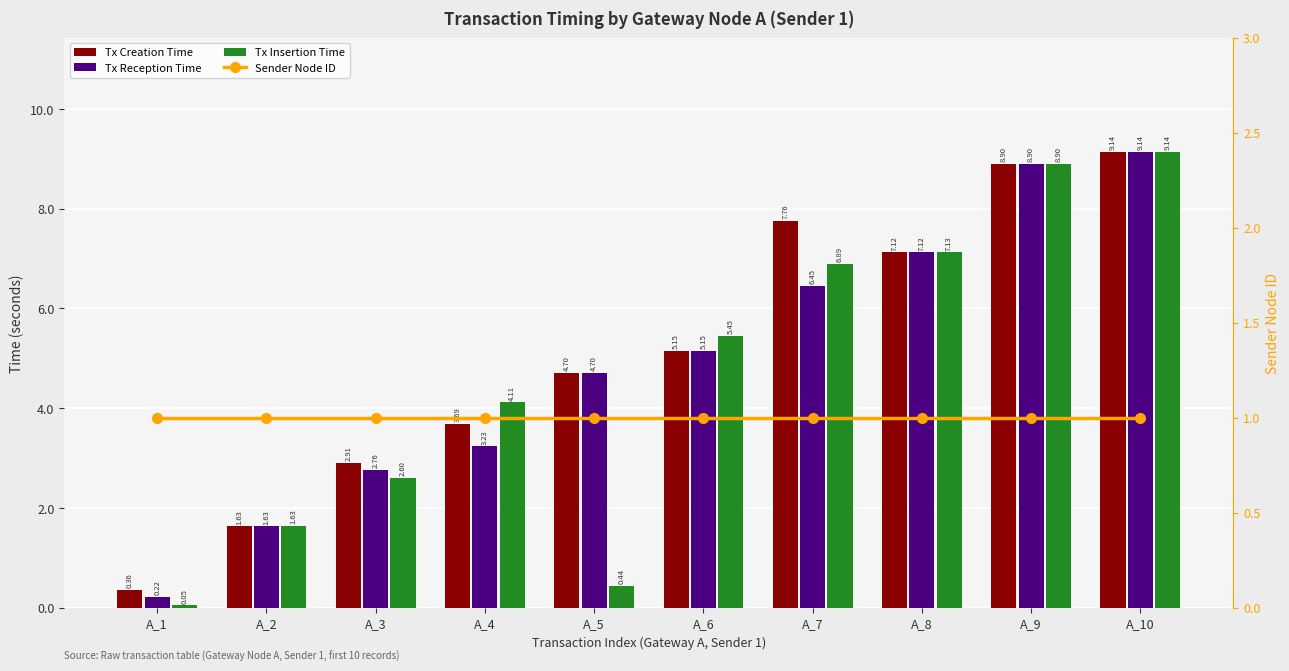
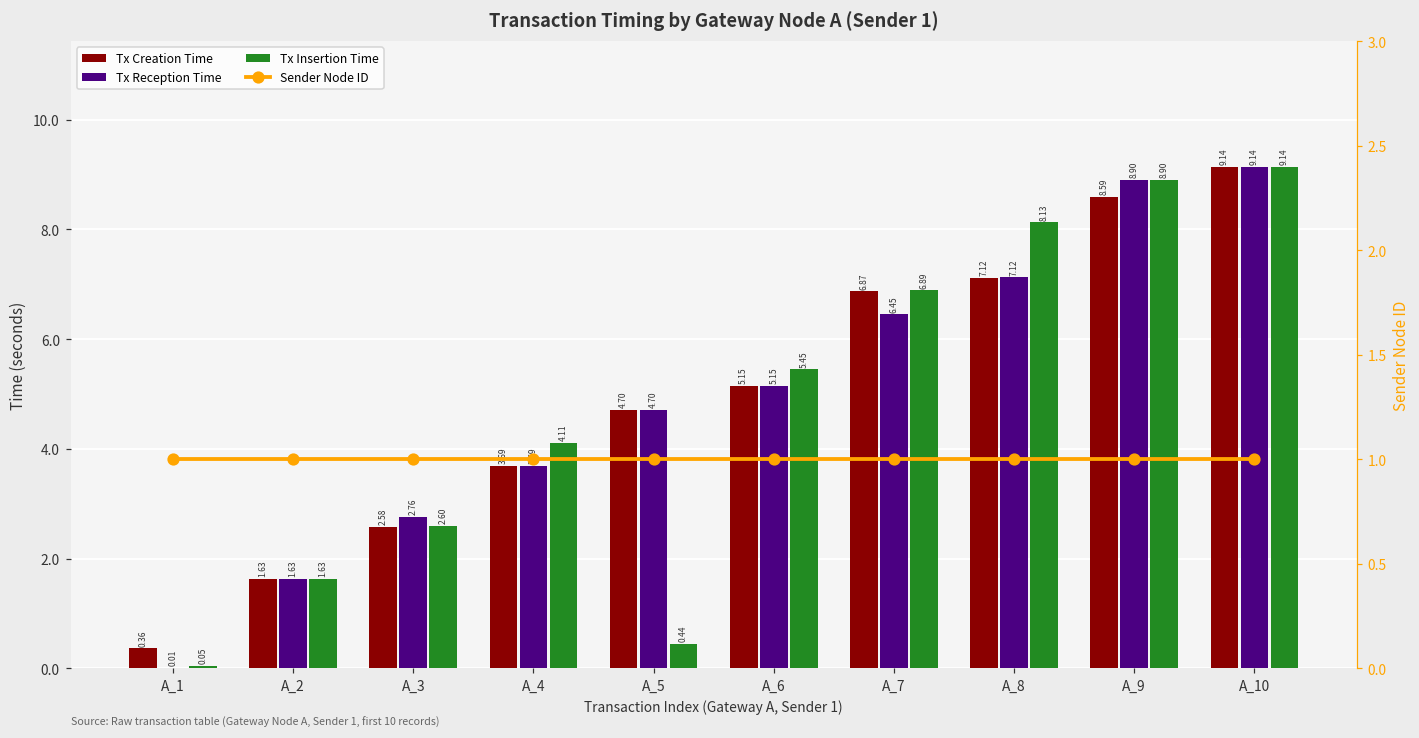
  {
    "Tx Creation Time": {
      "A_1": 0.36,
      "A_2": 1.63,
-     "A_3": 2.91,
+     "A_3": 2.58,
      "A_4": 3.69,
      "A_5": 4.70,
      "A_6": 5.15,
-     "A_7": 7.76,
+     "A_7": 6.87,
      "A_8": 7.12,
-     "A_9": 8.90,
+     "A_9": 8.59,
      "A_10": 9.14
    },
    "Tx Reception Time": {
-     "A_1": 0.22,
+     "A_1": 0.01,
      "A_2": 1.63,
      "A_3": 2.76,
-     "A_4": 3.23,
+     "A_4": 3.69,
      "A_5": 4.70,
      "A_6": 5.15,
      "A_7": 6.45,
      "A_8": 7.12,
      "A_9": 8.90,
      "A_10": 9.14
    },
    "Tx Insertion Time": {
      "A_1": 0.05,
      "A_2": 1.63,
      "A_3": 2.60,
      "A_4": 4.11,
      "A_5": 0.44,
      "A_6": 5.45,
      "A_7": 6.89,
-     "A_8": 7.13,
+     "A_8": 8.13,
      "A_9": 8.90,
      "A_10": 9.14
    }
  }
